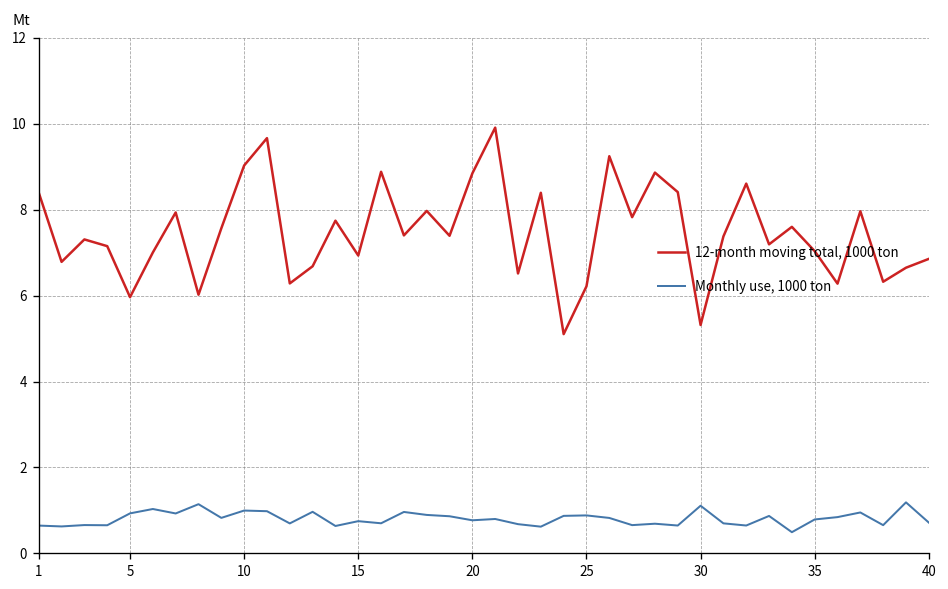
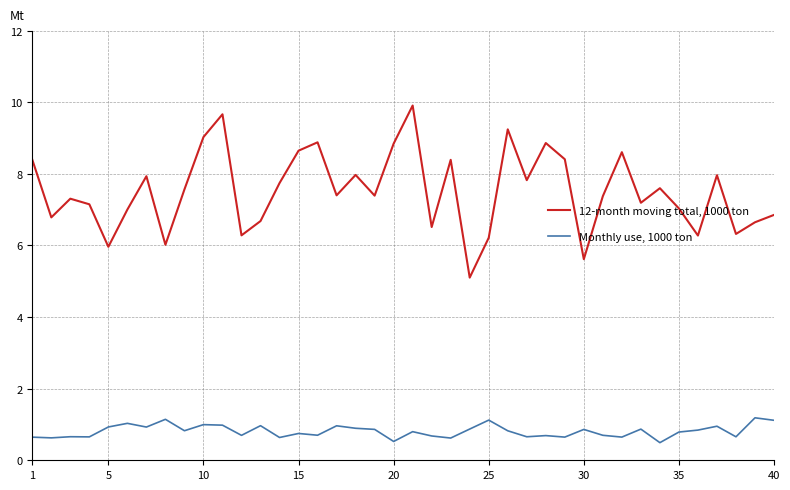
  {
    "12-month moving total, 1000 ton": {
      "1": 8.4,
      "5": 6.0,
      "10": 9.0,
-     "15": 6.9,
+     "15": 8.6,
      "20": 8.8,
      "25": 6.2,
-     "30": 5.3,
+     "30": 5.6,
      "35": 7.0,
      "40": 6.9
    },
    "Monthly use, 1000 ton": {
      "1": 0.6,
      "5": 0.9,
      "10": 1.0,
      "15": 0.7,
-     "20": 0.8,
-     "25": 0.9,
-     "30": 1.1,
+     "20": 0.5,
+     "25": 1.1,
+     "30": 0.9,
      "35": 0.8,
-     "40": 0.7
+     "40": 1.1
    }
  }
